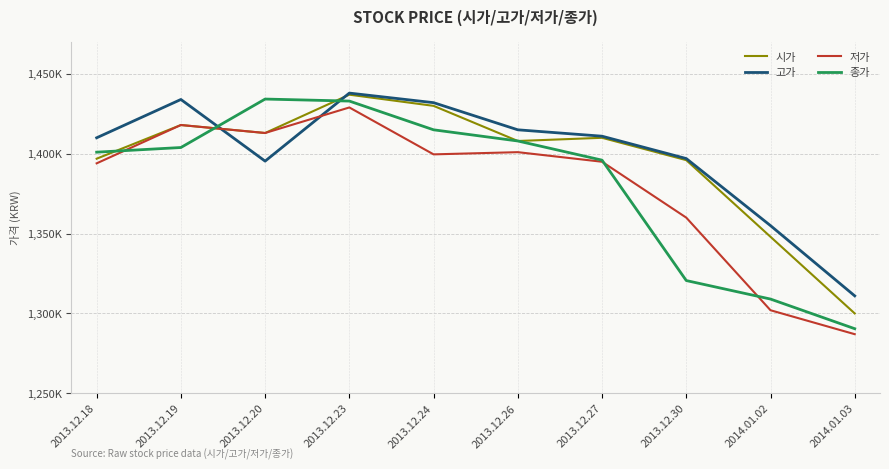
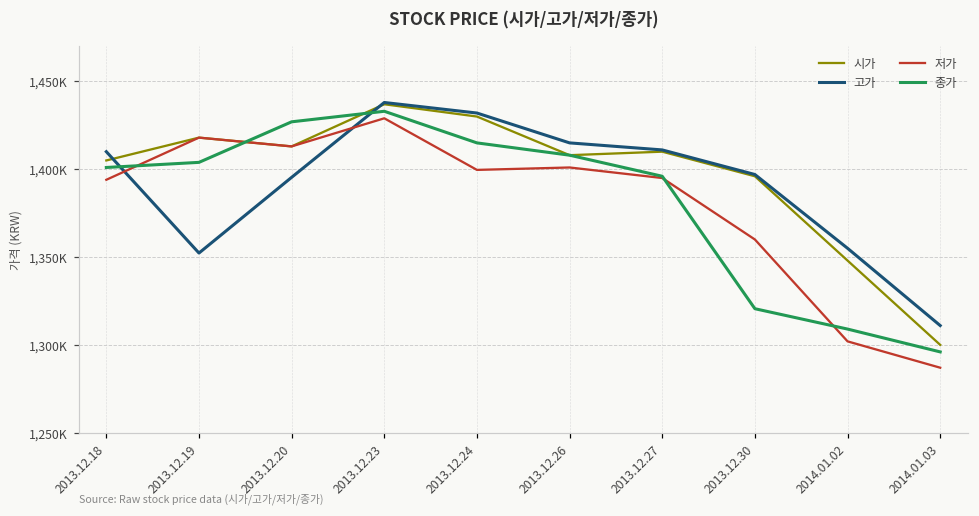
  {
    "시가": {
-     "2013.12.18": "1,397,000",
+     "2013.12.18": "1,405,000",
      "2013.12.24": "1,430,000",
      "2014.01.02": "1,348,000",
      "2014.01.03": "1,300,000"
    },
    "고가": {
      "2013.12.18": "1,410,000",
-     "2013.12.19": "1,434,000",
+     "2013.12.19": "1,352,000",
      "2013.12.20": "1,395,000",
      "2013.12.24": "1,432,000",
      "2013.12.26": "1,415,000",
      "2014.01.02": "1,355,000",
      "2014.01.03": "1,311,000"
    },
    "저가": {
      "2013.12.18": "1,394,000",
      "2013.12.23": "1,429,000",
      "2013.12.24": "1,400,000",
      "2013.12.26": "1,401,000",
      "2013.12.30": "1,360,000",
      "2014.01.02": "1,302,000",
      "2014.01.03": "1,287,000"
    },
    "종가": {
      "2013.12.18": "1,401,000",
      "2013.12.19": "1,404,000",
-     "2013.12.20": "1,434,000",
+     "2013.12.20": "1,427,000",
      "2013.12.23": "1,433,000",
      "2013.12.24": "1,415,000",
      "2013.12.30": "1,321,000",
      "2014.01.02": "1,309,000",
-     "2014.01.03": "1,290,000"
+     "2014.01.03": "1,296,000"
    }
  }
